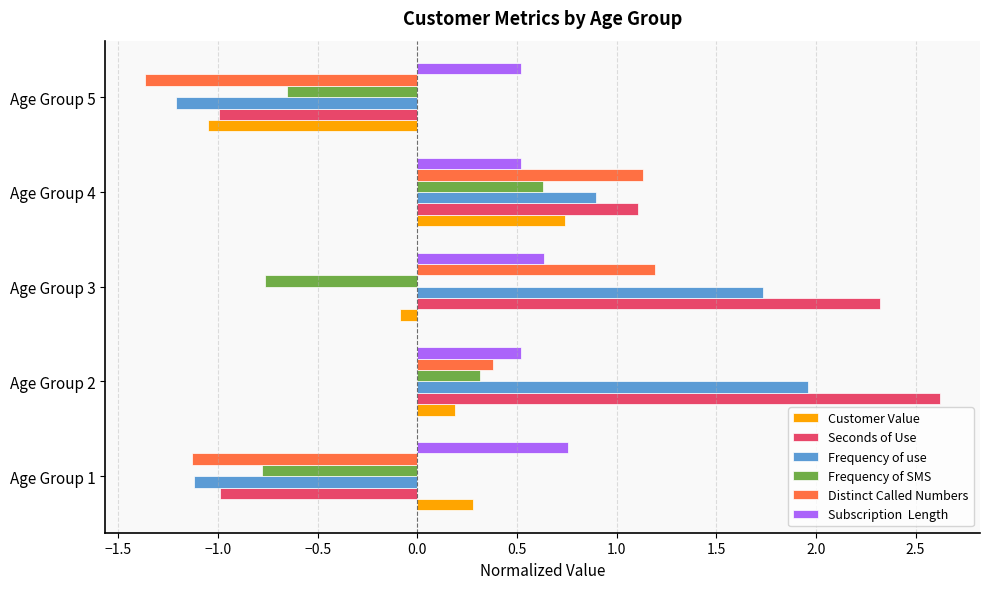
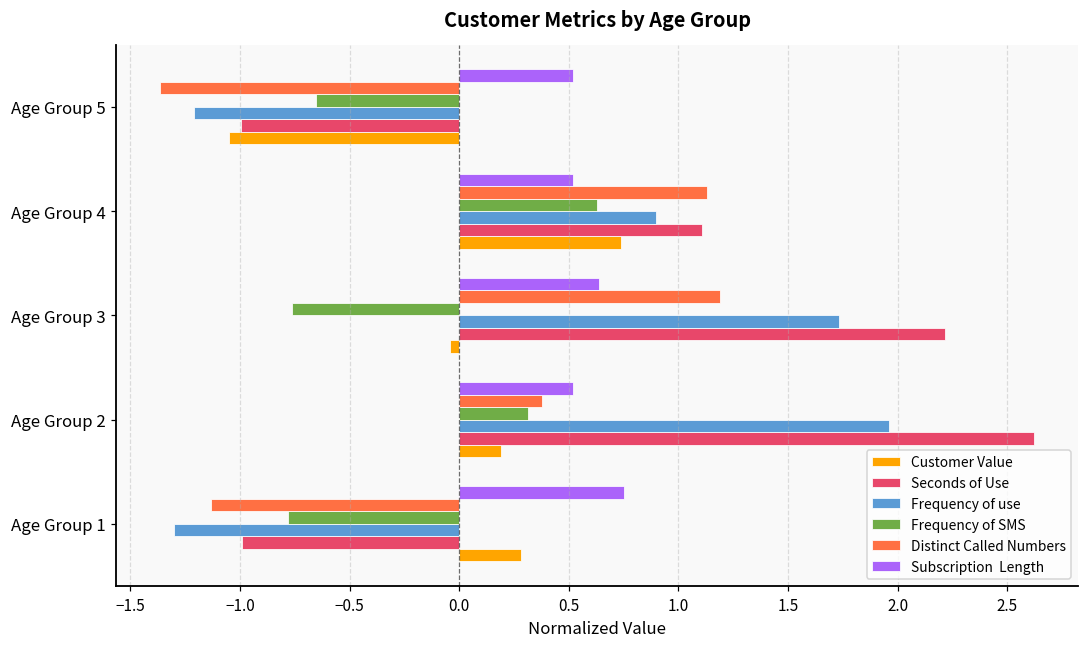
  {
    "Customer Value": {
      "Age Group 5": -1.05,
      "Age Group 4": 0.74,
-     "Age Group 3": -0.09,
+     "Age Group 3": -0.04,
      "Age Group 2": 0.19,
      "Age Group 1": 0.28
    },
    "Seconds of Use": {
      "Age Group 5": -0.99,
      "Age Group 4": 1.11,
-     "Age Group 3": 2.32,
+     "Age Group 3": 2.22,
      "Age Group 2": 2.62,
      "Age Group 1": -0.99
    },
    "Frequency of use": {
      "Age Group 5": -1.21,
      "Age Group 4": 0.90,
      "Age Group 3": 1.73,
      "Age Group 2": 1.96,
-     "Age Group 1": -1.12
+     "Age Group 1": -1.30
    },
    "Frequency of SMS": {
      "Age Group 5": -0.65,
      "Age Group 4": 0.63,
      "Age Group 3": -0.76,
      "Age Group 2": 0.31,
      "Age Group 1": -0.78
    },
    "Distinct Called Numbers": {
      "Age Group 5": -1.37,
      "Age Group 4": 1.13,
      "Age Group 3": 1.19,
      "Age Group 2": 0.38,
      "Age Group 1": -1.13
    },
    "Subscription Length": {
      "Age Group 5": 0.52,
      "Age Group 4": 0.52,
      "Age Group 3": 0.64,
      "Age Group 2": 0.52,
      "Age Group 1": 0.75
    }
  }
